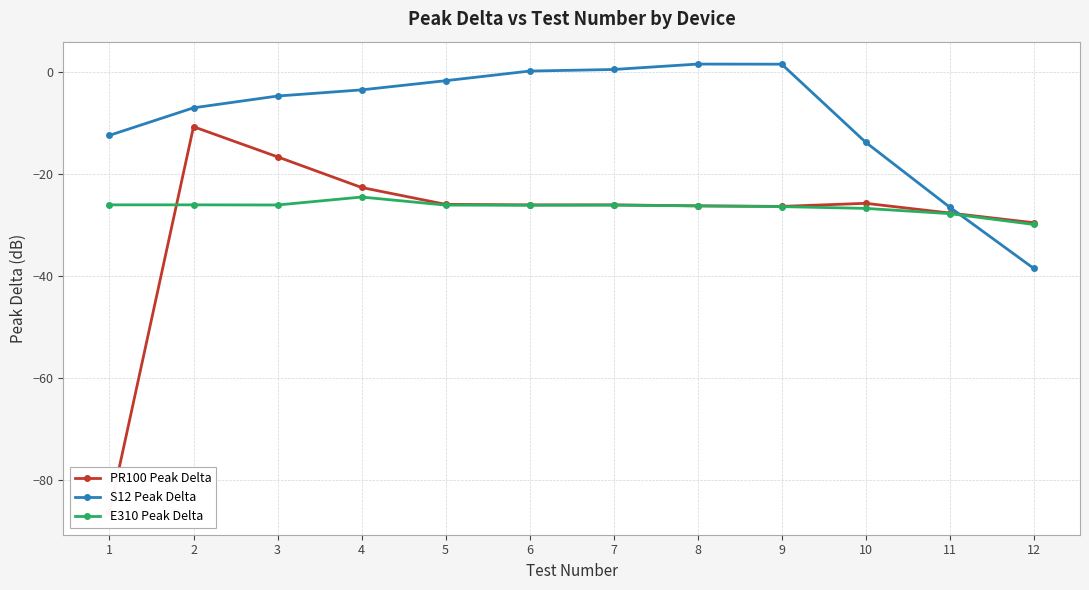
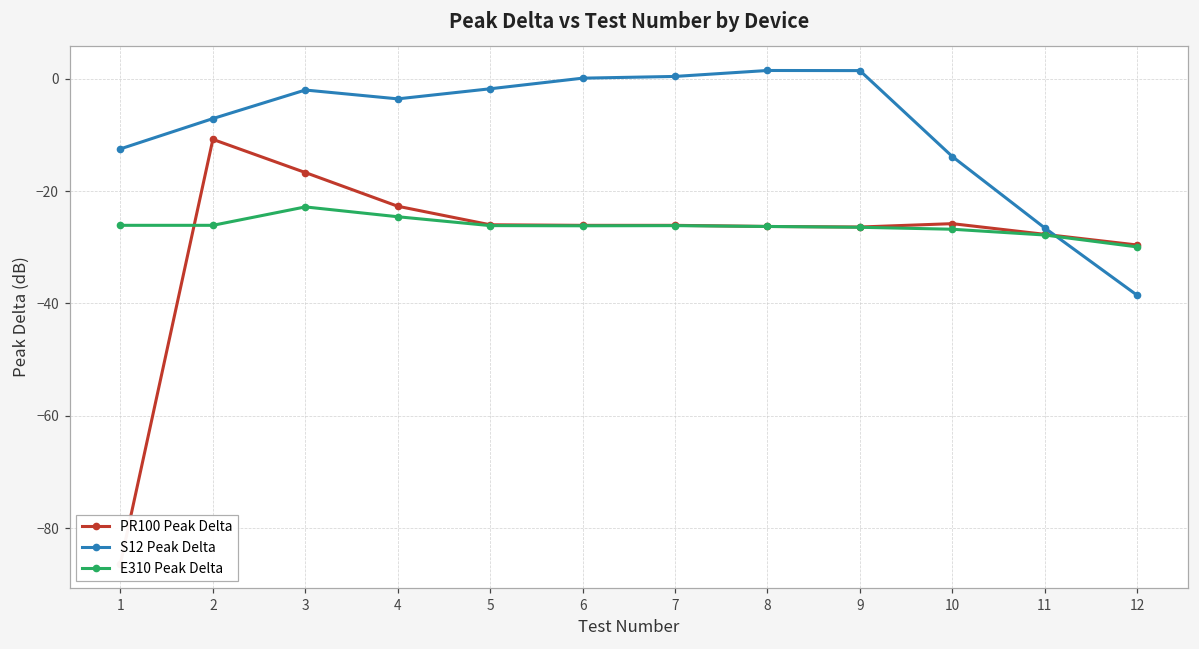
  {
    "PR100 Peak Delta": {
      "2": -11,
      "3": -17,
      "4": -23,
      "10": -26
    },
    "S12 Peak Delta": {
      "1": -12,
      "2": -7,
-     "3": -5,
+     "3": -2,
      "4": -4,
      "5": -2,
      "6": 0,
      "7": 0,
      "8": 1,
      "9": 1,
      "10": -14,
      "11": -27,
      "12": -39
    },
    "E310 Peak Delta": {
      "1": -26,
      "2": -26,
-     "3": -26,
+     "3": -23,
      "4": -25,
      "10": -27
    }
  }
